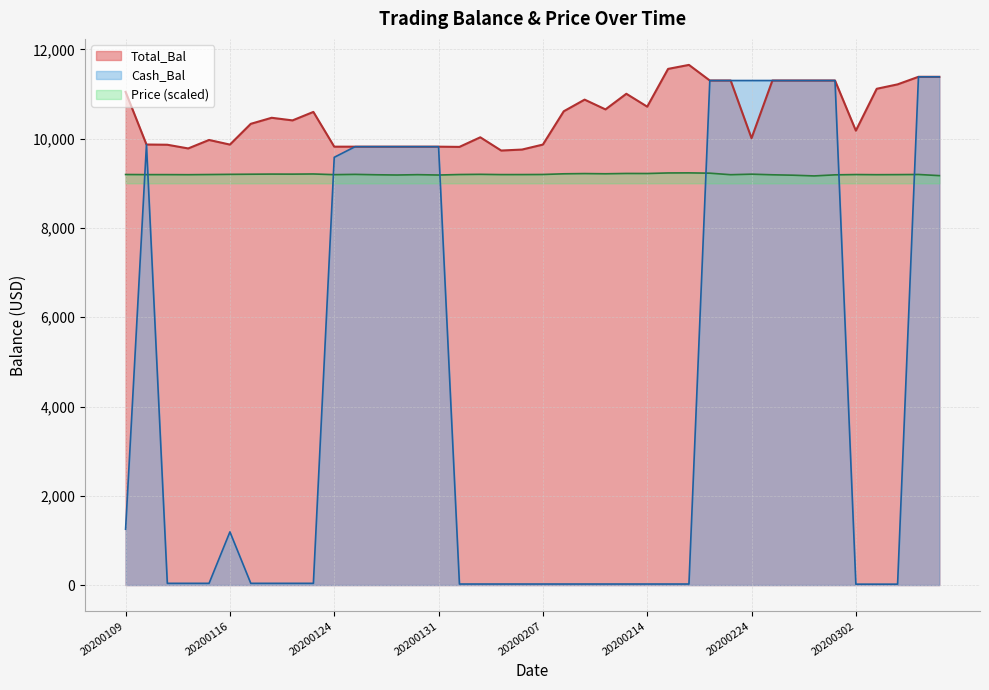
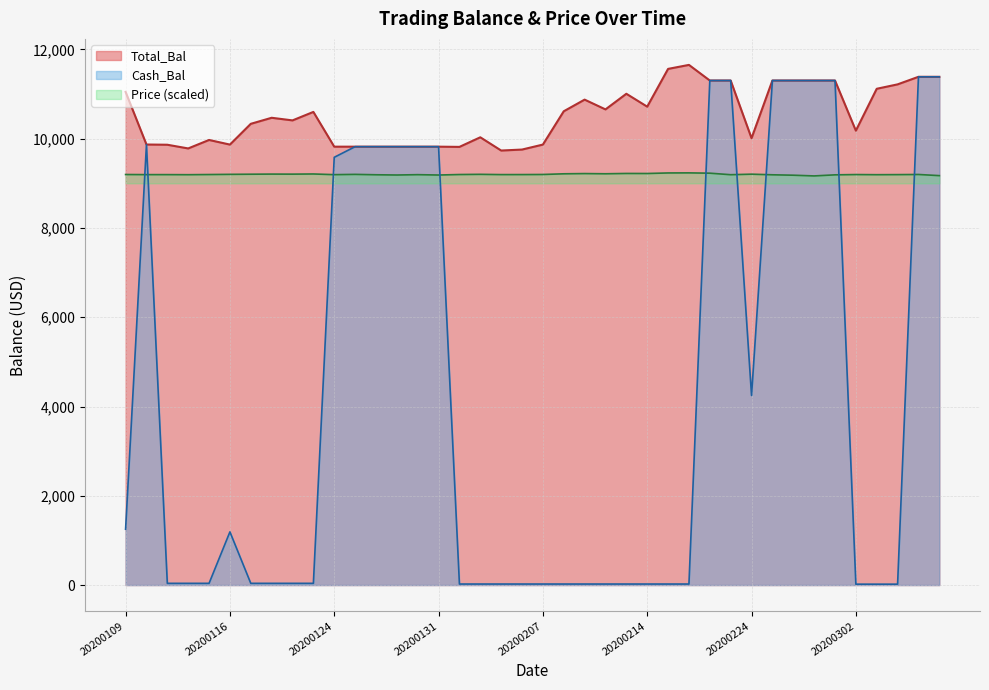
  {
    "Total_Bal": {
      "20200116": "9,900",
      "20200124": "9,800",
      "20200207": "9,900",
      "20200214": "10,700",
      "20200224": "10,000",
      "20200302": "10,200"
    },
    "Cash_Bal": {
      "20200109": "1,300",
      "20200116": "1,200",
      "20200124": "9,600",
      "20200207": "0",
      "20200214": "0",
-     "20200224": "11,300",
+     "20200224": "4,200",
      "20200302": "0"
    },
    "Price (scaled)": {
      "20200109": "9,200",
      "20200116": "9,200",
      "20200124": "9,200",
      "20200131": "9,200",
      "20200207": "9,200",
      "20200214": "9,200",
      "20200224": "9,200",
      "20200302": "9,200"
    }
  }
